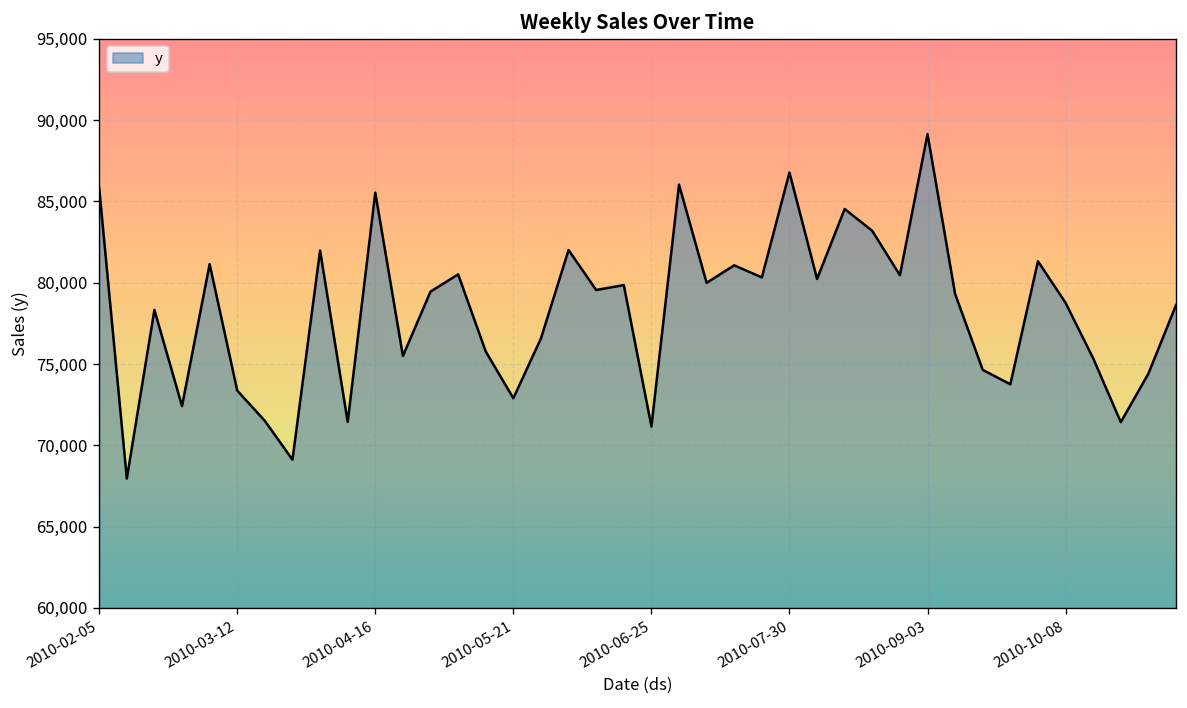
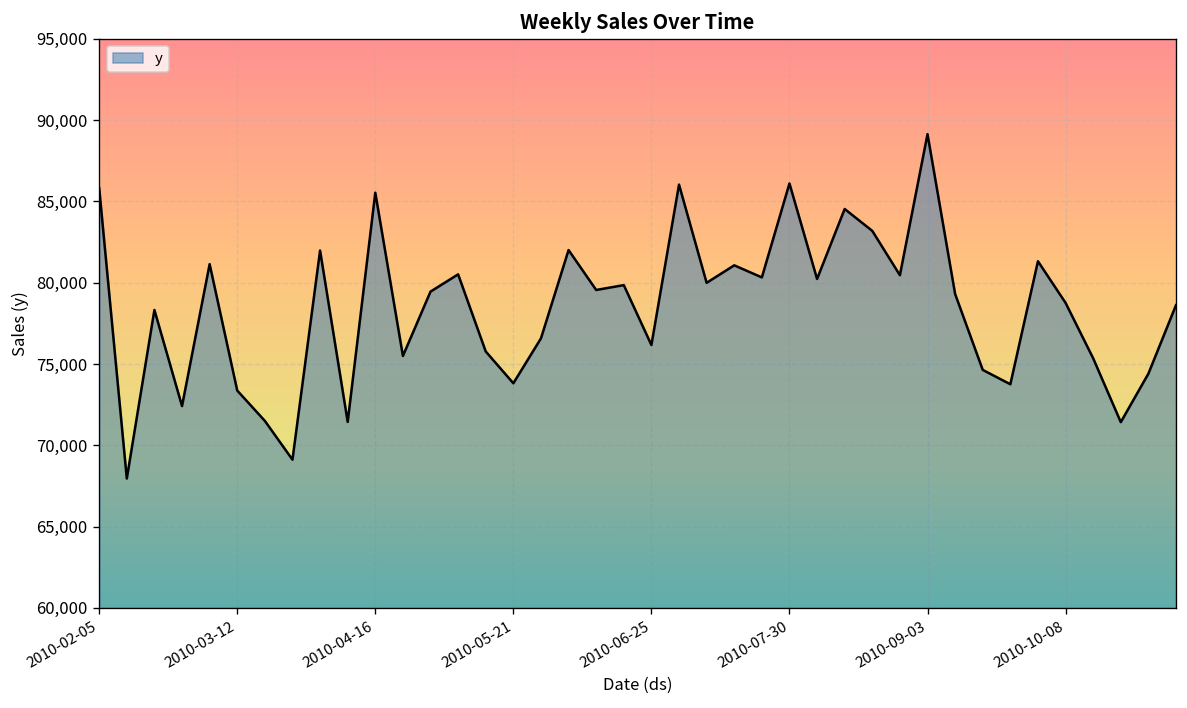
  {
    "2010-02-05": "85,800",
    "2010-03-12": "73,400",
    "2010-04-16": "85,500",
-   "2010-05-21": "72,900",
-   "2010-06-25": "71,200",
-   "2010-07-30": "86,800",
+   "2010-05-21": "73,800",
+   "2010-06-25": "76,200",
+   "2010-07-30": "86,100",
    "2010-09-03": "89,100",
    "2010-10-08": "78,800"
  }
